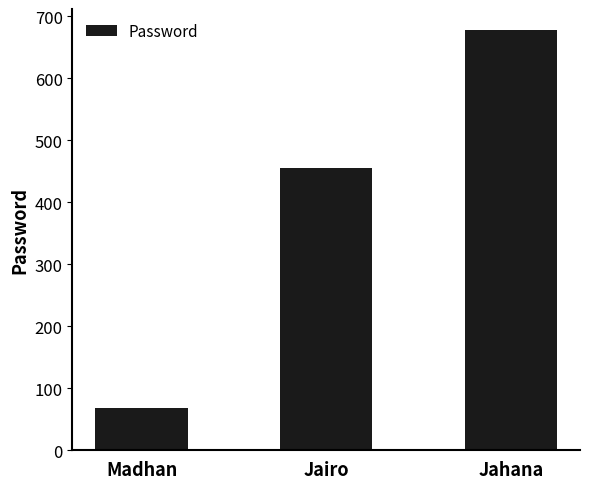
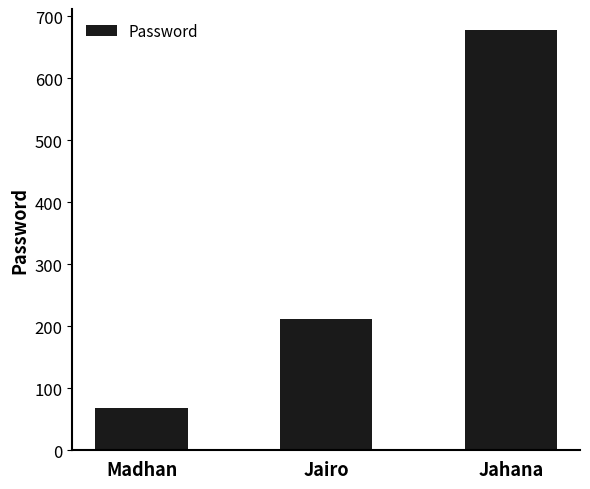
  {
    "Madhan": 70,
-   "Jairo": 460,
+   "Jairo": 210,
    "Jahana": 680
  }
